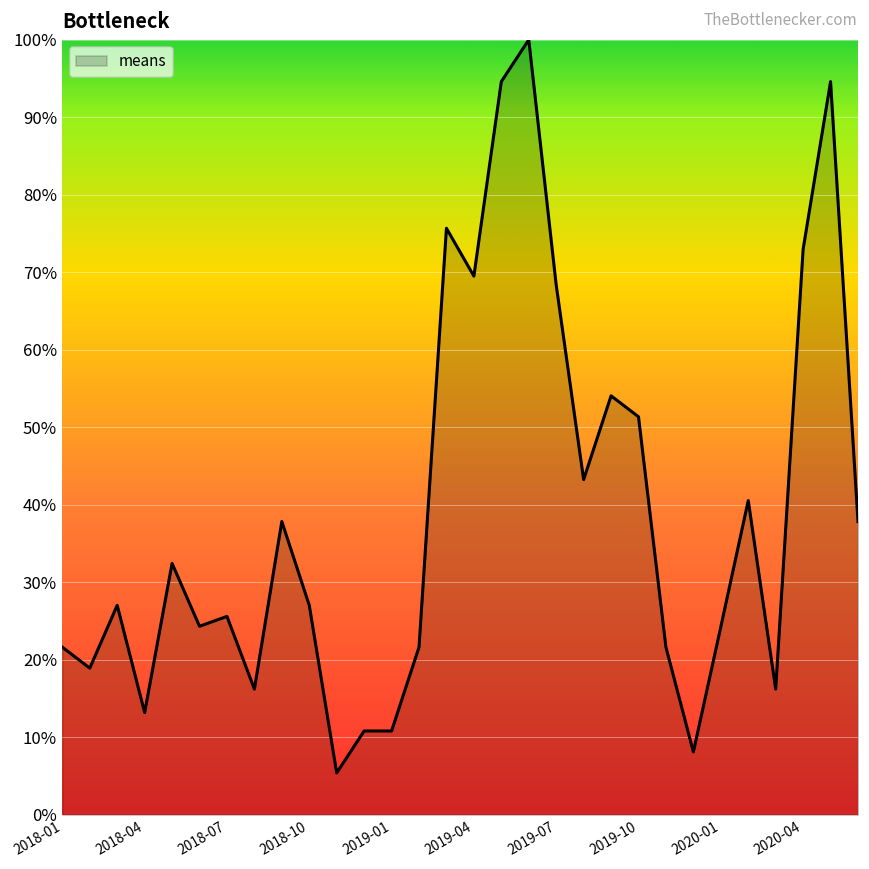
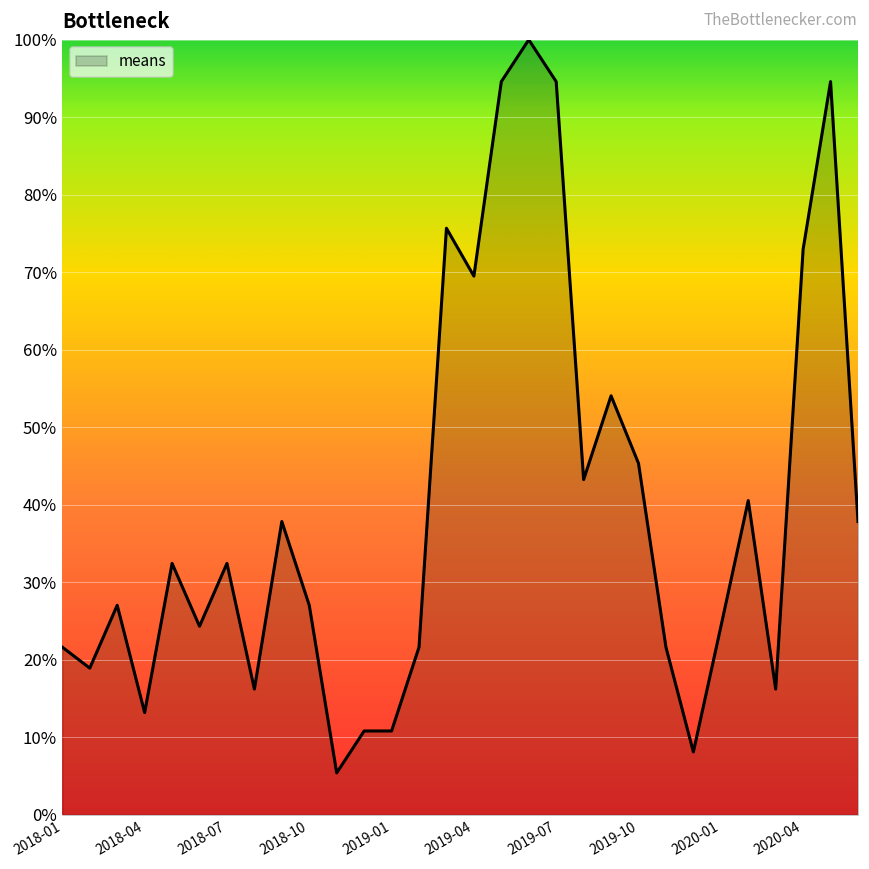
  {
    "2018-01": "22%",
    "2018-04": "13%",
-   "2018-07": "26%",
+   "2018-07": "32%",
    "2018-10": "27%",
    "2019-01": "11%",
    "2019-04": "70%",
-   "2019-07": "68%",
-   "2019-10": "51%",
+   "2019-07": "95%",
+   "2019-10": "45%",
    "2020-01": "24%",
    "2020-04": "73%"
  }
